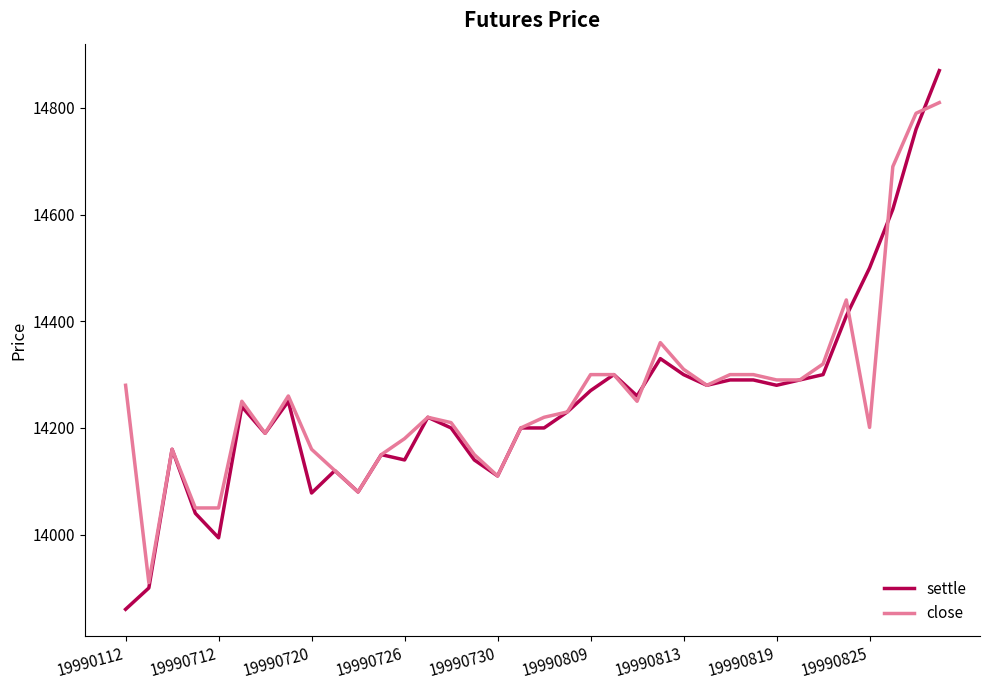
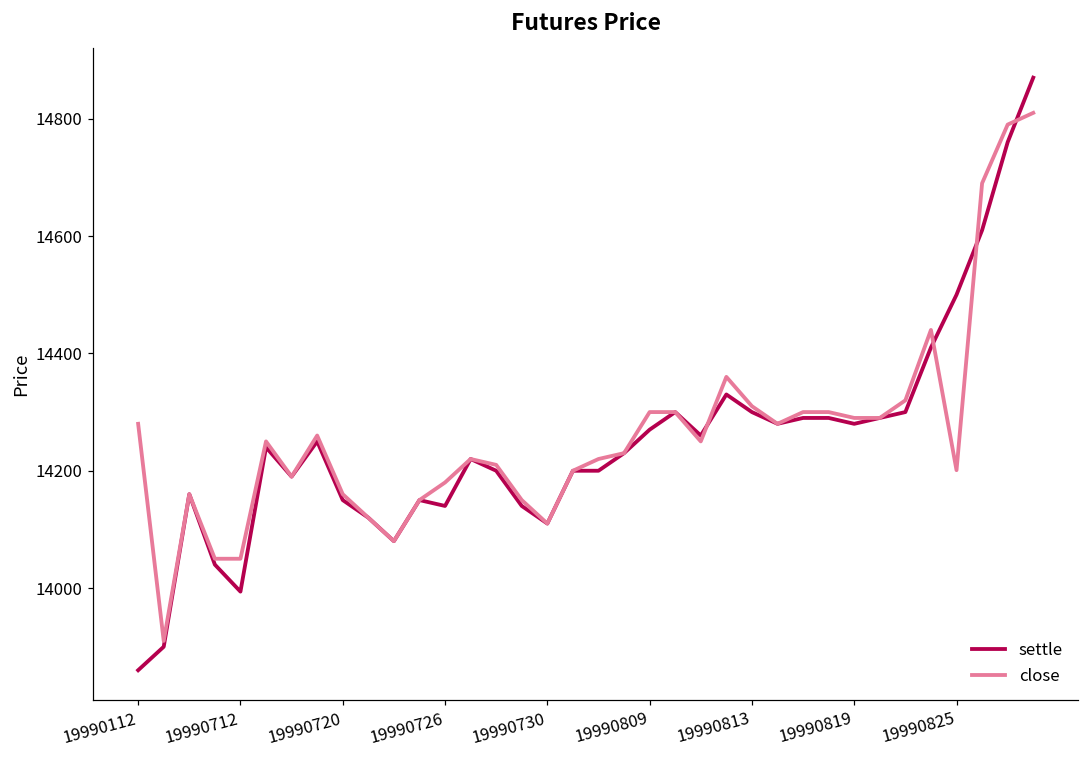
  {
    "settle": {
      "19990112": 13860,
      "19990712": 13990,
-     "19990720": 14080,
+     "19990720": 14150,
      "19990726": 14140,
      "19990809": 14270,
      "19990813": 14300,
      "19990819": 14280,
      "19990825": 14500
    },
    "close": {
      "19990112": 14280,
      "19990712": 14050,
      "19990720": 14160,
      "19990726": 14180,
      "19990809": 14300,
      "19990813": 14310,
      "19990819": 14290,
      "19990825": 14200
    }
  }
